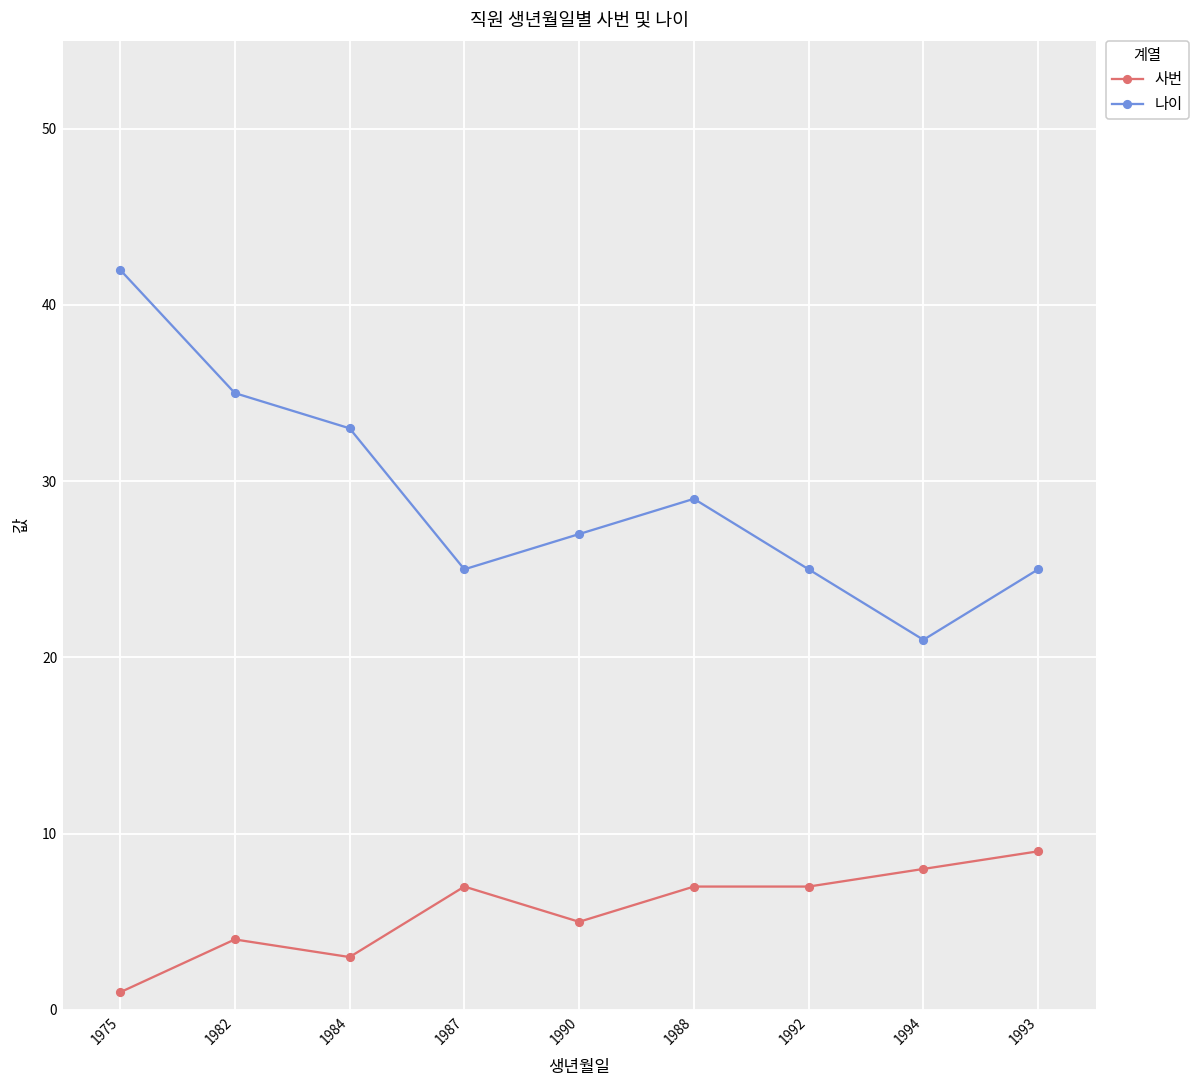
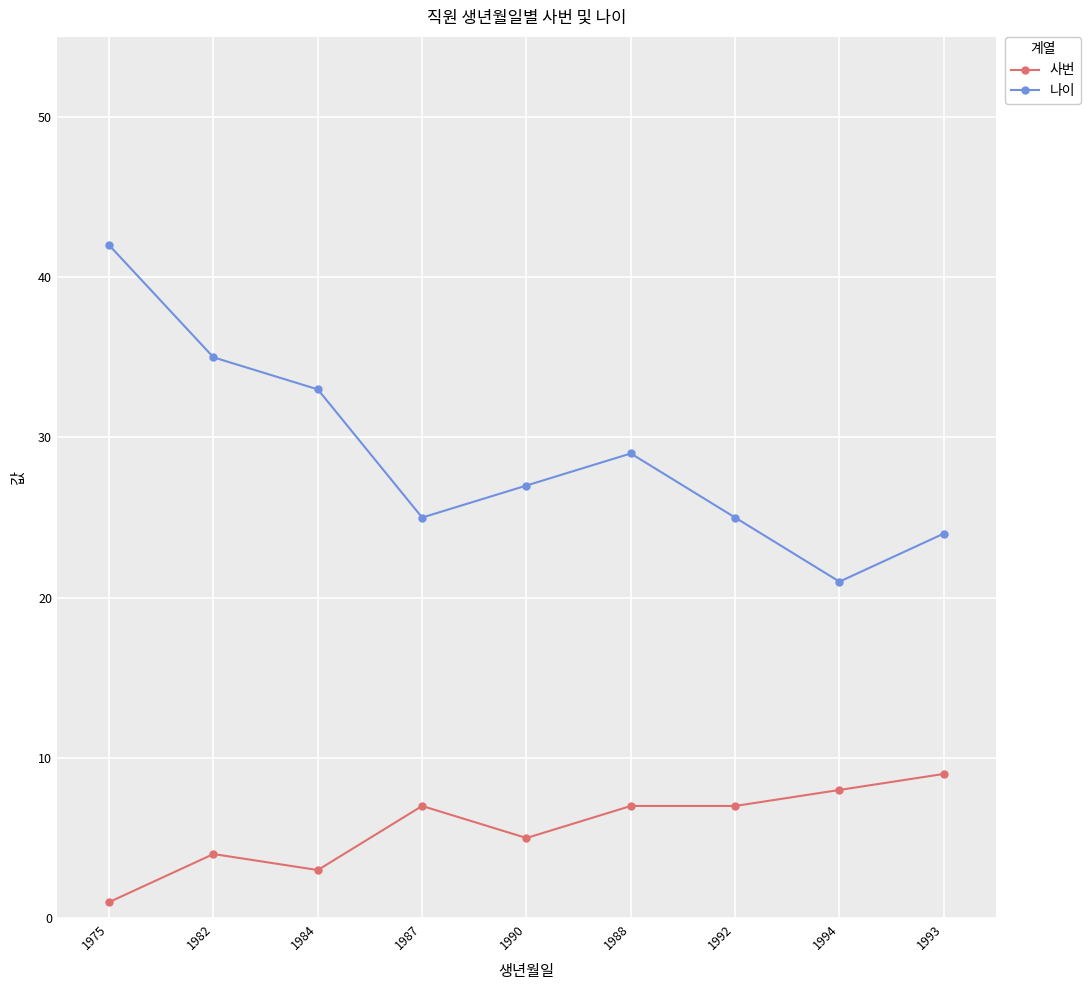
  {
    "사번": {
      "1975": 1,
      "1982": 4,
      "1984": 3,
      "1987": 7,
      "1990": 5,
      "1988": 7,
      "1992": 7,
      "1994": 8,
      "1993": 9
    },
    "나이": {
      "1975": 42,
      "1982": 35,
      "1984": 33,
      "1987": 25,
      "1990": 27,
      "1988": 29,
      "1992": 25,
      "1994": 21,
-     "1993": 25
+     "1993": 24
    }
  }
